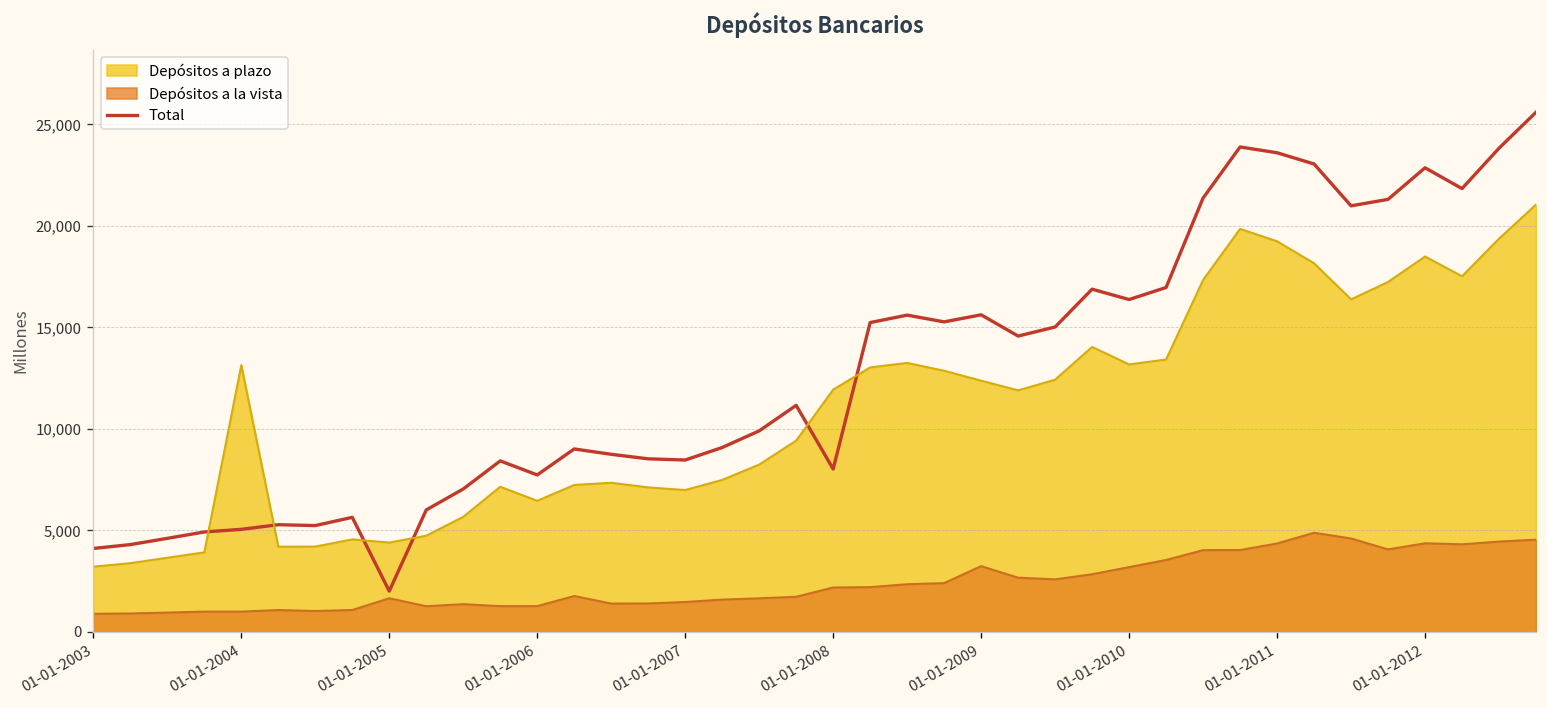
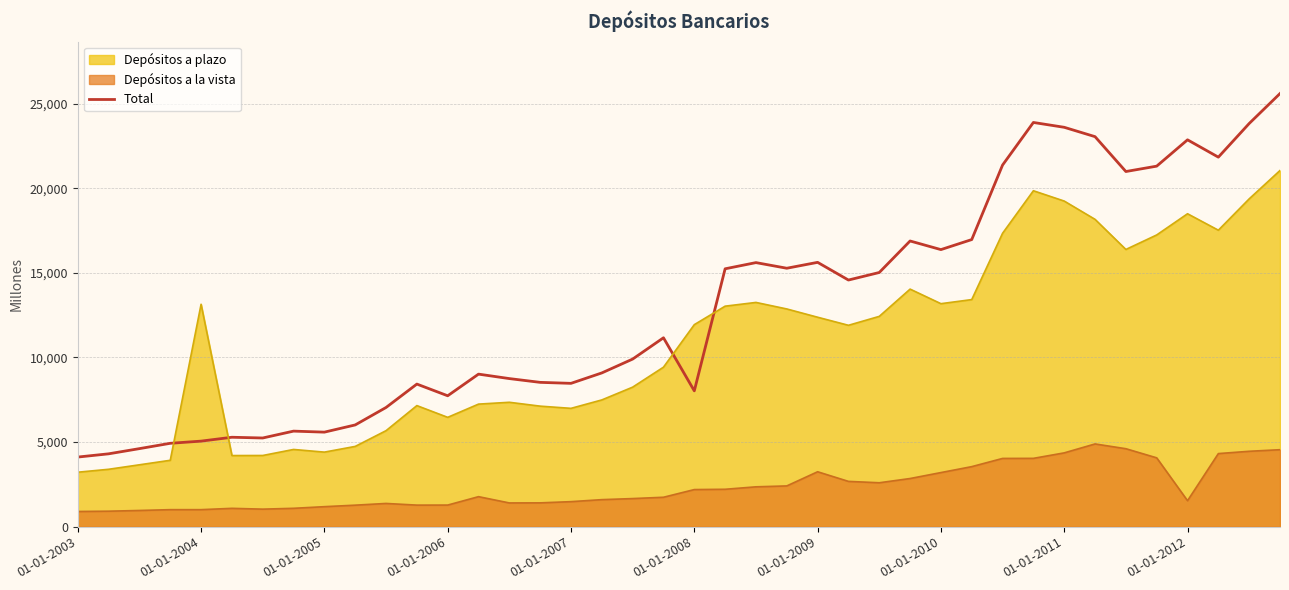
  {
    "Total": {
      "01-01-2003": "4,100",
      "01-01-2004": "5,100",
-     "01-01-2005": "2,000",
+     "01-01-2005": "5,600",
      "01-01-2006": "7,700",
      "01-01-2007": "8,500",
      "01-01-2008": "8,000",
      "01-01-2009": "15,600",
      "01-01-2010": "16,400",
      "01-01-2011": "23,600",
      "01-01-2012": "22,900"
    },
    "Depósitos a plazo": {
      "01-01-2003": "3,200",
      "01-01-2004": "13,100",
      "01-01-2005": "4,400",
      "01-01-2006": "6,500",
      "01-01-2007": "7,000",
      "01-01-2008": "11,900",
      "01-01-2009": "12,400",
      "01-01-2010": "13,200",
      "01-01-2011": "19,200",
      "01-01-2012": "18,500"
    },
    "Depósitos a la vista": {
      "01-01-2003": "900",
      "01-01-2004": "1,000",
-     "01-01-2005": "1,700",
+     "01-01-2005": "1,200",
      "01-01-2006": "1,300",
      "01-01-2007": "1,500",
      "01-01-2008": "2,200",
      "01-01-2009": "3,200",
      "01-01-2010": "3,200",
      "01-01-2011": "4,400",
-     "01-01-2012": "4,400"
+     "01-01-2012": "1,500"
    }
  }
